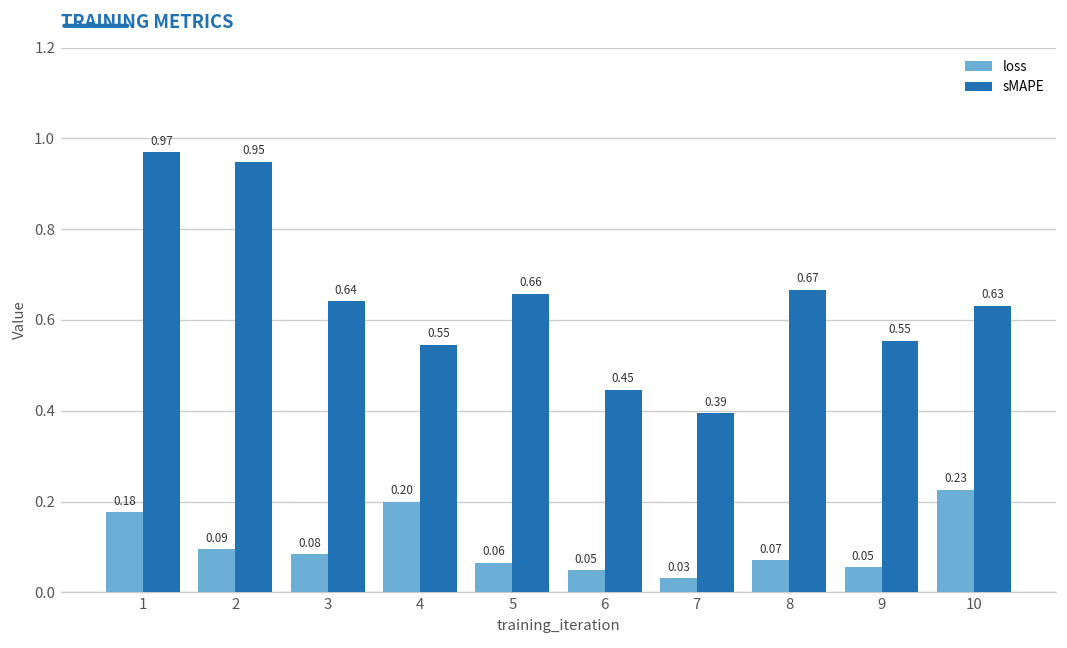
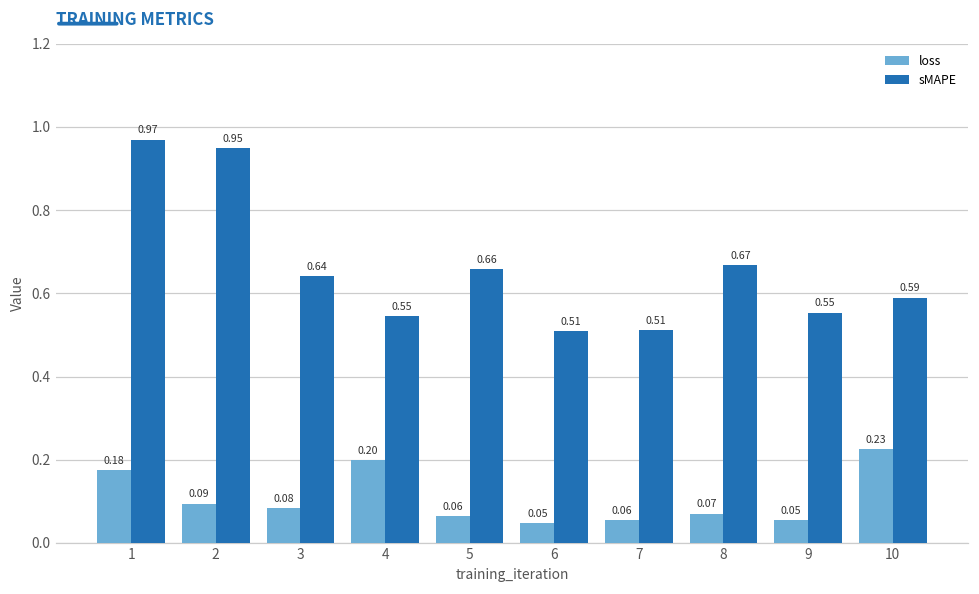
  {
    "loss": {
      "1": 0.18,
      "2": 0.09,
      "3": 0.08,
      "4": 0.20,
      "5": 0.06,
      "6": 0.05,
-     "7": 0.03,
+     "7": 0.06,
      "8": 0.07,
      "9": 0.05,
      "10": 0.23
    },
    "sMAPE": {
      "1": 0.97,
      "2": 0.95,
      "3": 0.64,
      "4": 0.55,
      "5": 0.66,
-     "6": 0.45,
-     "7": 0.39,
+     "6": 0.51,
+     "7": 0.51,
      "8": 0.67,
      "9": 0.55,
-     "10": 0.63
+     "10": 0.59
    }
  }
